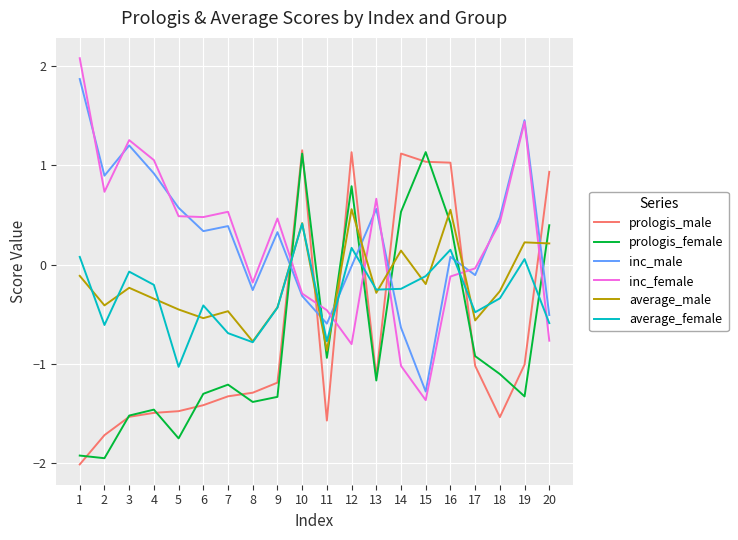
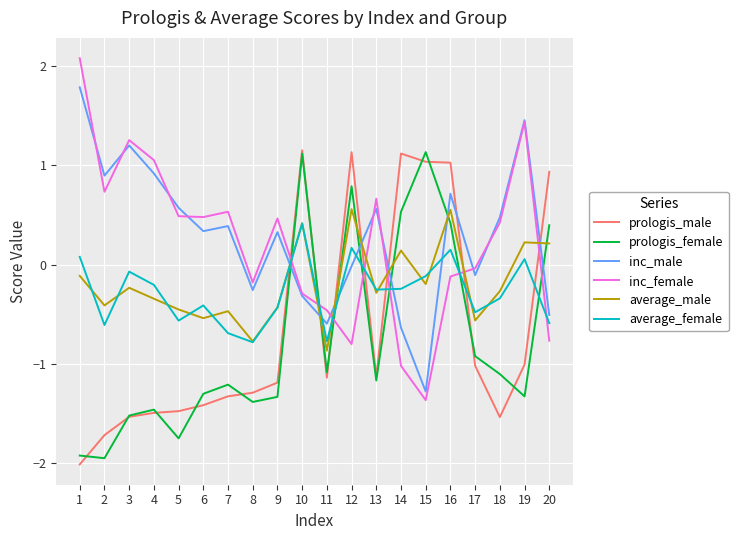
  {
    "prologis_male": {
      "1": -2.0,
      "2": -1.7,
      "4": -1.5,
      "5": -1.5,
      "6": -1.4,
      "7": -1.3,
      "8": -1.3,
      "9": -1.2,
      "10": 1.2,
-     "11": -1.6,
+     "11": -1.1,
      "12": 1.1,
      "13": -1.1,
      "14": 1.1,
      "15": 1.0,
      "16": 1.0,
      "17": -1.0,
      "18": -1.5,
      "19": -1.0,
      "20": 0.9
    },
    "prologis_female": {
      "1": -1.9,
      "2": -1.9,
      "4": -1.5,
      "5": -1.7,
      "6": -1.3,
      "7": -1.2,
      "8": -1.4,
      "9": -1.3,
      "10": 1.1,
-     "11": -0.9,
+     "11": -1.1,
      "12": 0.8,
      "13": -1.2,
      "14": 0.5,
      "15": 1.1,
      "16": 0.4,
      "17": -0.9,
      "18": -1.1,
      "19": -1.3,
      "20": 0.4
    },
    "inc_male": {
-     "1": 1.9,
+     "1": 1.8,
      "2": 0.9,
      "3": 1.2,
      "4": 0.9,
      "5": 0.6,
      "6": 0.3,
      "7": 0.4,
      "8": -0.3,
      "9": 0.3,
      "11": -0.6,
      "12": 0.0,
      "13": 0.6,
      "14": -0.6,
      "15": -1.3,
-     "16": 0.1,
+     "16": 0.7,
      "17": -0.1,
      "18": 0.5,
      "20": -0.5
    },
    "inc_female": {
      "1": 2.1,
      "2": 0.7,
      "3": 1.3,
      "4": 1.1,
      "5": 0.5,
      "6": 0.5,
      "7": 0.5,
      "8": -0.2,
      "9": 0.5,
      "11": -0.5,
      "12": -0.8,
      "13": 0.7,
      "14": -1.0,
      "15": -1.4,
      "16": -0.1,
      "17": 0.0,
      "18": 0.4,
      "20": -0.8
    },
    "average_male": {
      "1": -0.1,
      "2": -0.4,
      "3": -0.2,
      "4": -0.3,
      "5": -0.5,
      "6": -0.5,
      "7": -0.5,
      "11": -0.9,
      "12": 0.6,
      "13": -0.3,
      "14": 0.1,
      "15": -0.2,
      "16": 0.6,
      "17": -0.6,
      "18": -0.3,
      "19": 0.2,
      "20": 0.2
    },
    "average_female": {
      "1": 0.1,
      "2": -0.6,
      "3": -0.1,
      "4": -0.2,
-     "5": -1.0,
+     "5": -0.6,
      "6": -0.4,
      "7": -0.7,
      "11": -0.8,
      "12": 0.2,
      "13": -0.3,
      "14": -0.2,
      "15": -0.1,
      "16": 0.2,
      "17": -0.5,
      "18": -0.3,
      "19": 0.1,
      "20": -0.6
    }
  }
